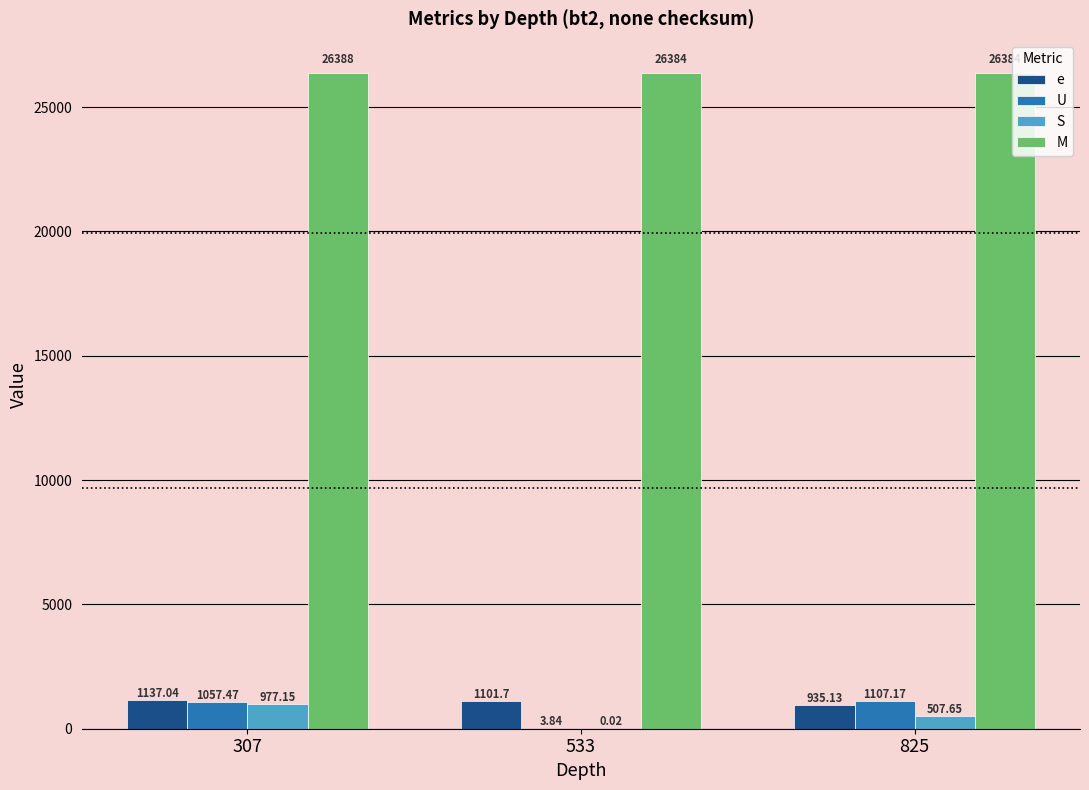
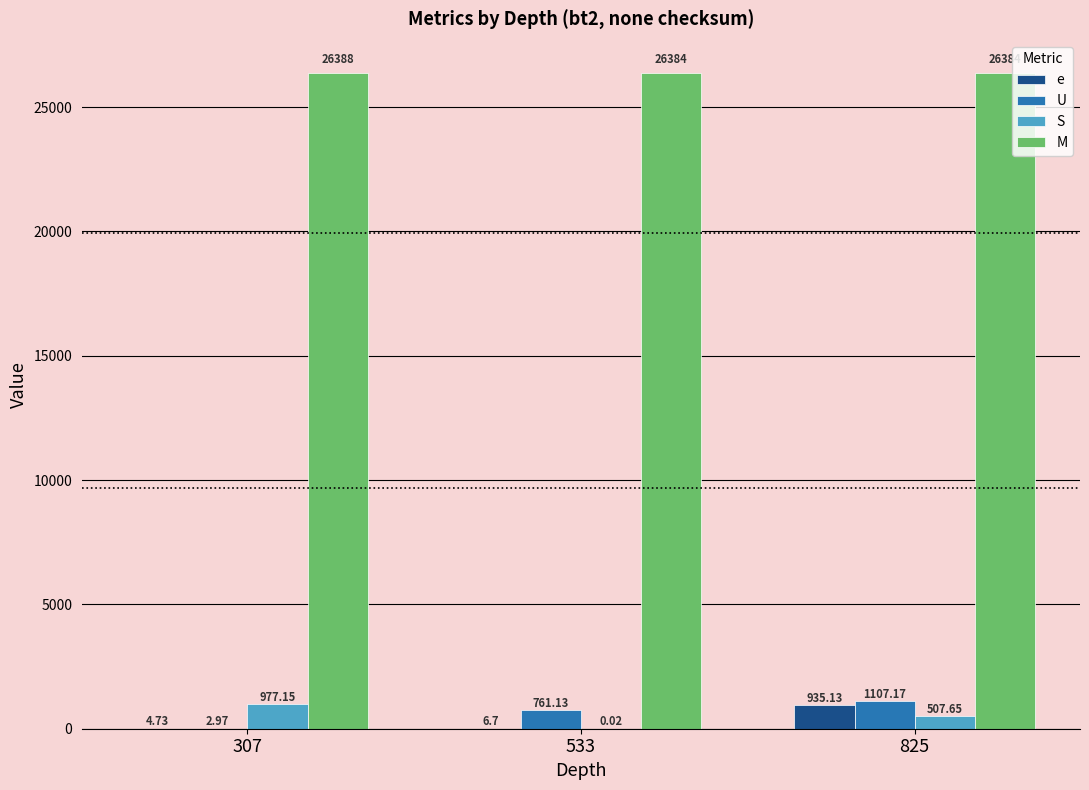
  {
    "e": {
-     "307": 1137.04,
-     "533": 1101.7,
+     "307": 4.73,
+     "533": 6.7,
      "825": 935.13
    },
    "U": {
-     "307": 1057.47,
-     "533": 3.84,
+     "307": 2.97,
+     "533": 761.13,
      "825": 1107.17
    },
    "S": {
      "307": 977.15,
      "533": 0.02,
      "825": 507.65
    },
    "M": {
      "307": 26388,
      "533": 26384
    }
  }
